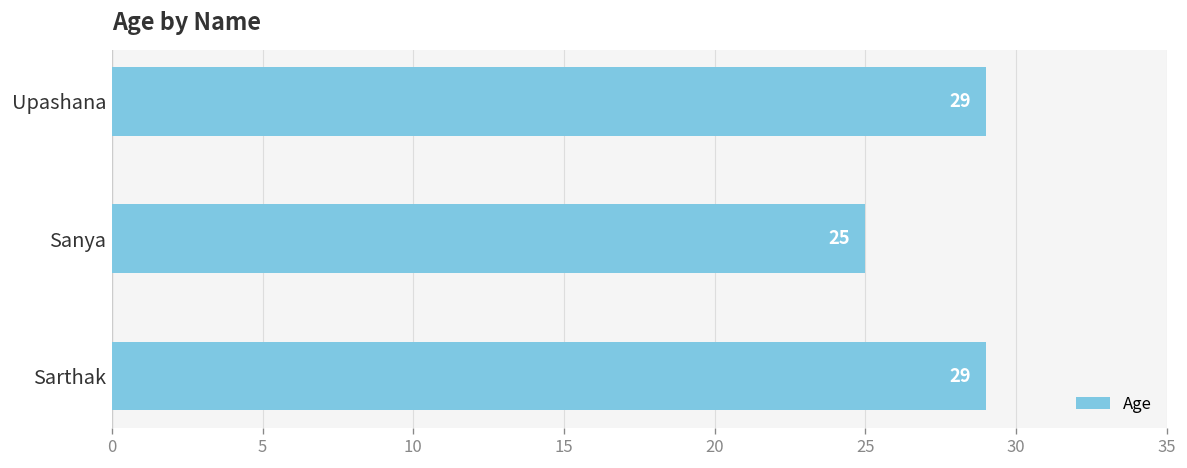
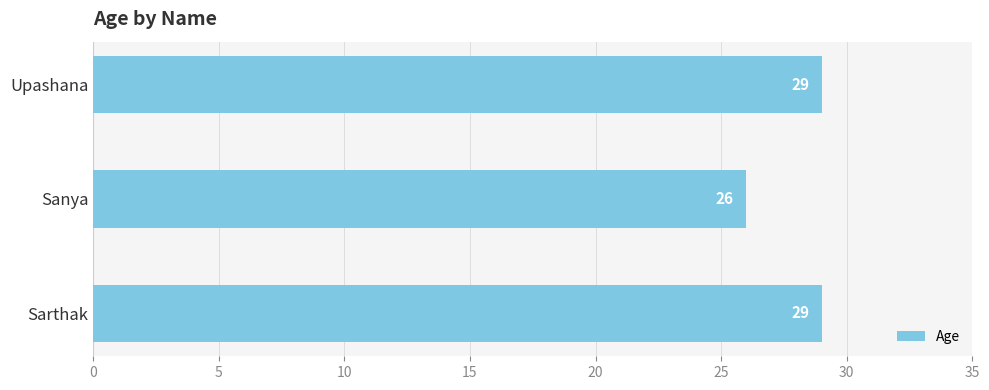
  {
    "Upashana": 29,
-   "Sanya": 25,
+   "Sanya": 26,
    "Sarthak": 29
  }
